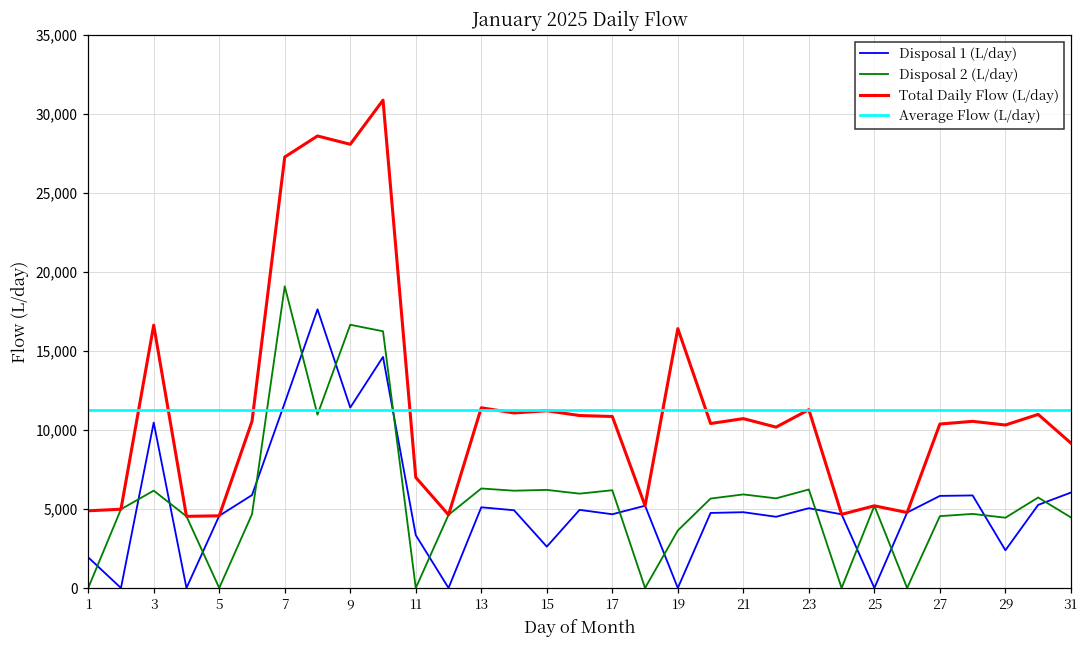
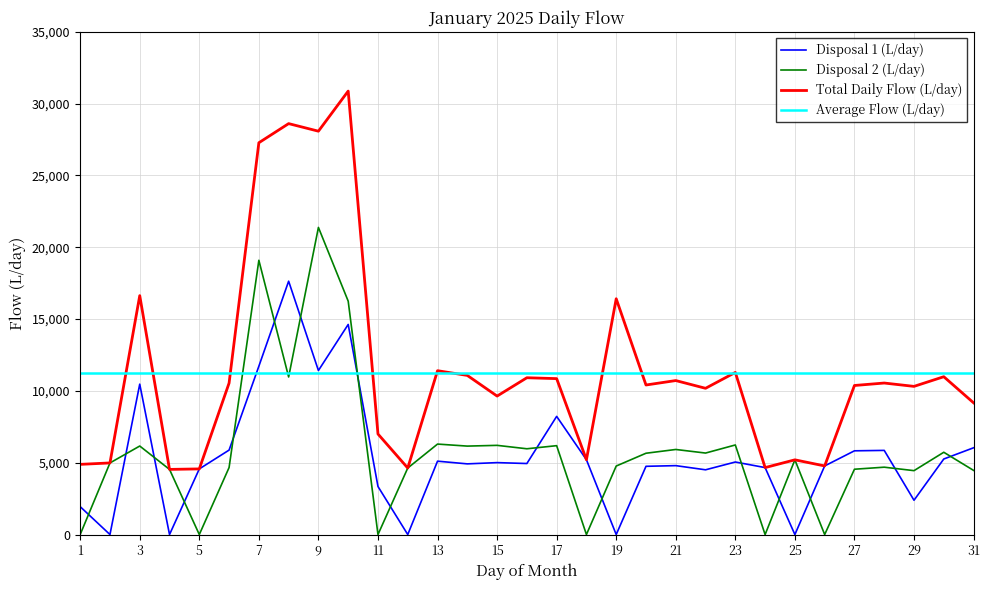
  {
    "Disposal 1 (L/day)": {
      "1": "1,900",
      "3": "10,500",
      "7": "11,700",
      "9": "11,400",
      "11": "3,300",
      "13": "5,100",
-     "15": "2,600",
-     "17": "4,700",
+     "15": "5,000",
+     "17": "8,200",
      "19": "0",
      "21": "4,800",
      "23": "5,100",
      "25": "0",
      "27": "5,800",
      "29": "2,400",
      "31": "6,000"
    },
    "Disposal 2 (L/day)": {
      "1": "0",
      "3": "6,200",
      "5": "0",
      "7": "19,100",
-     "9": "16,700",
+     "9": "21,400",
      "11": "0",
      "13": "6,300",
      "15": "6,200",
      "17": "6,200",
-     "19": "3,600",
+     "19": "4,800",
      "21": "5,900",
      "23": "6,200",
      "27": "4,500",
      "29": "4,400",
      "31": "4,500"
    },
    "Total Daily Flow (L/day)": {
      "1": "4,900",
      "3": "16,600",
      "7": "27,300",
      "9": "28,100",
      "11": "7,000",
      "13": "11,400",
-     "15": "11,200",
+     "15": "9,600",
      "17": "10,900",
      "19": "16,400",
      "21": "10,700",
      "23": "11,300",
      "27": "10,400",
      "29": "10,300",
      "31": "9,200"
    }
  }
